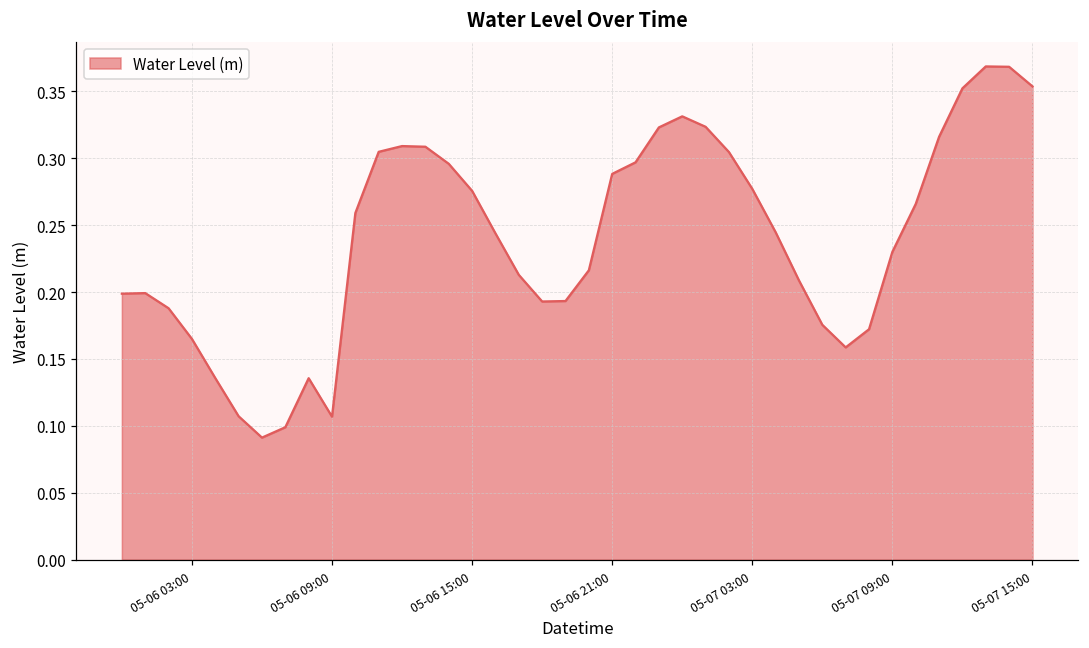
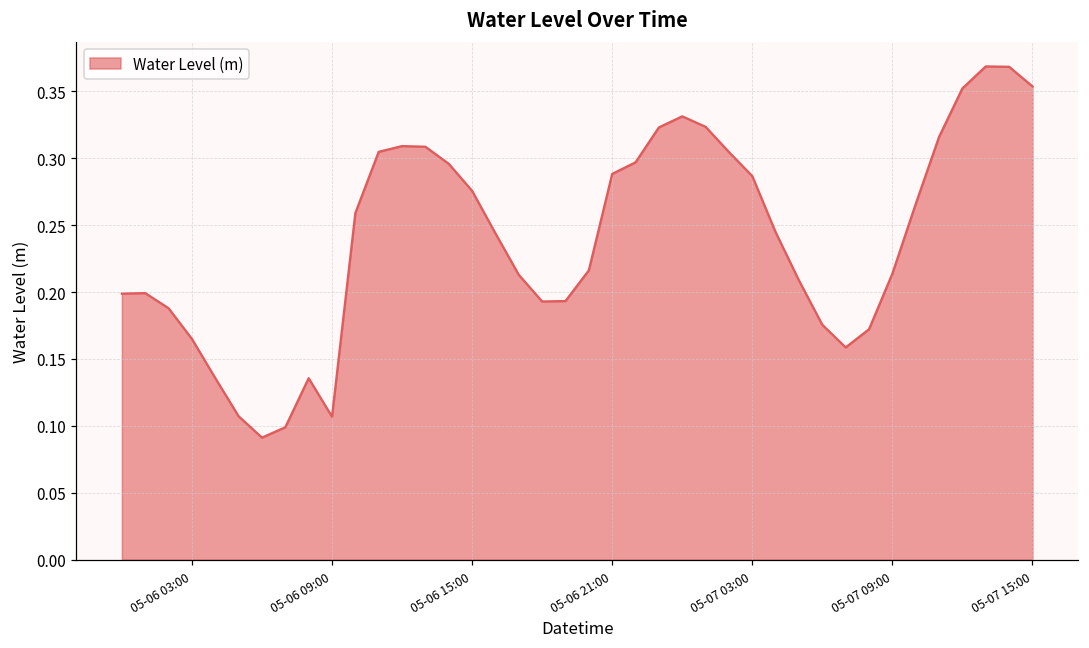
  {
    "05-06 03:00": 0.165,
    "05-06 09:00": 0.107,
    "05-06 15:00": 0.276,
    "05-06 21:00": 0.288,
-   "05-07 03:00": 0.277,
-   "05-07 09:00": 0.230,
+   "05-07 03:00": 0.287,
+   "05-07 09:00": 0.214,
    "05-07 15:00": 0.354
  }
